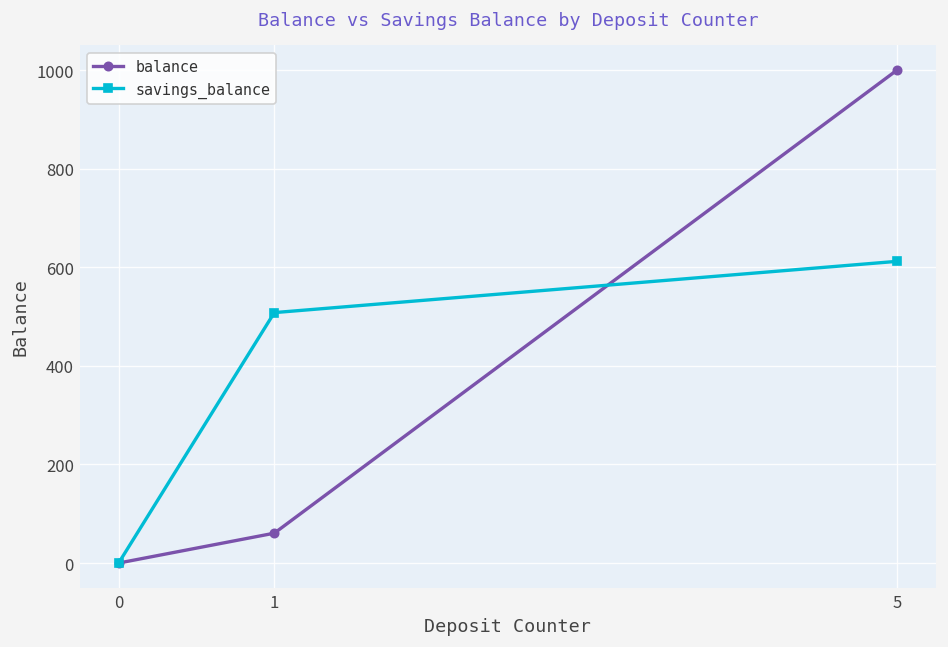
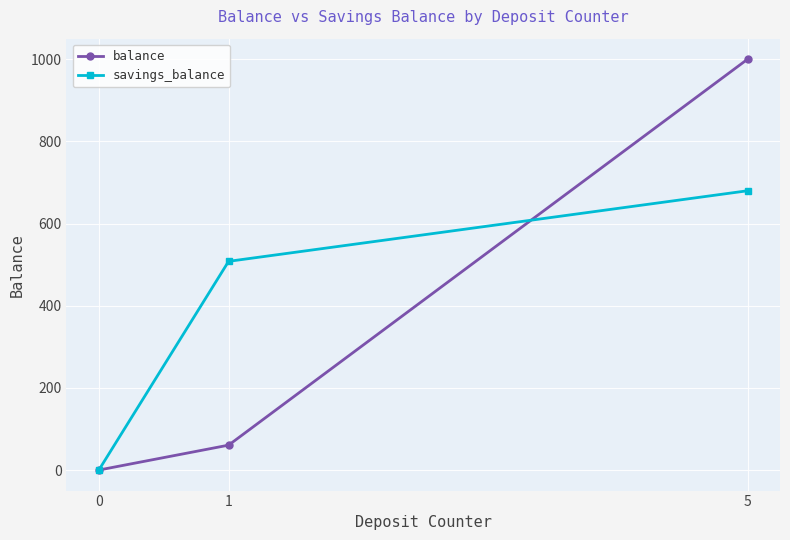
  {
    "balance": {
      "1": 60,
      "5": 1000
    },
    "savings_balance": {
      "1": 510,
-     "5": 610
+     "5": 680
    }
  }
